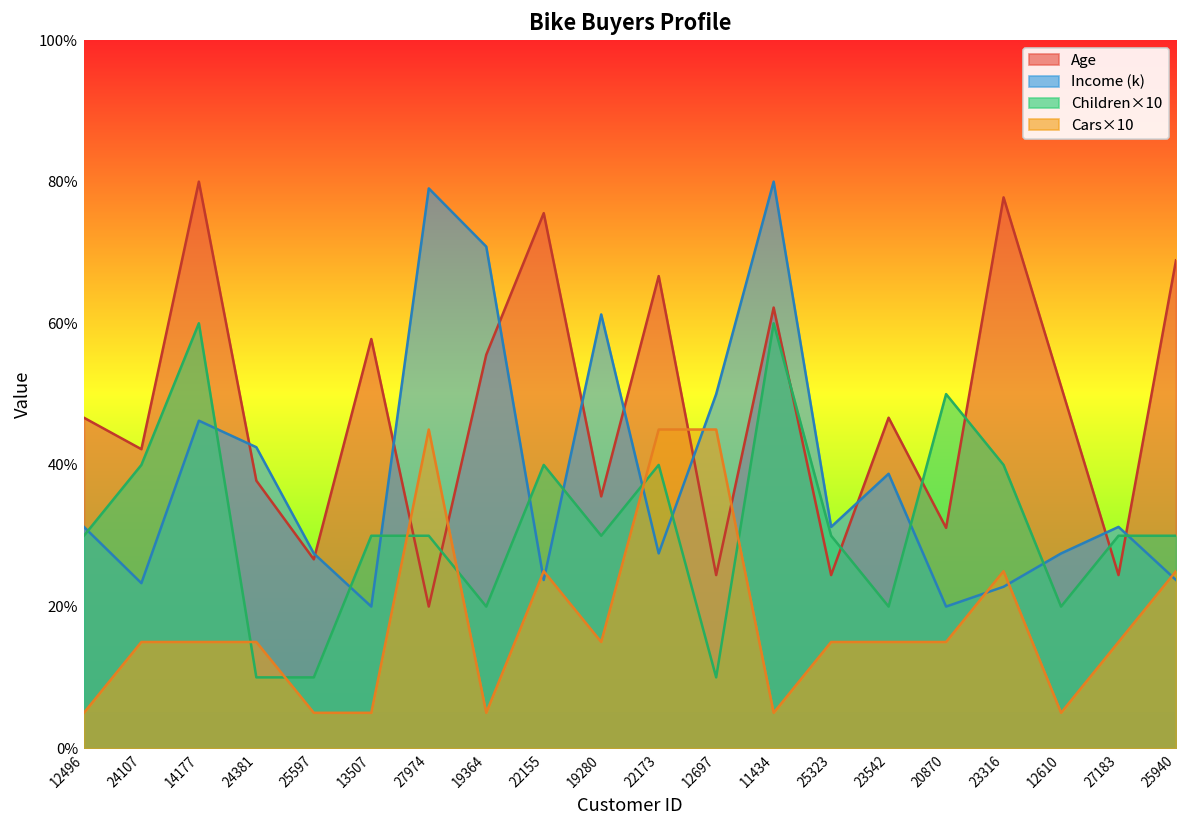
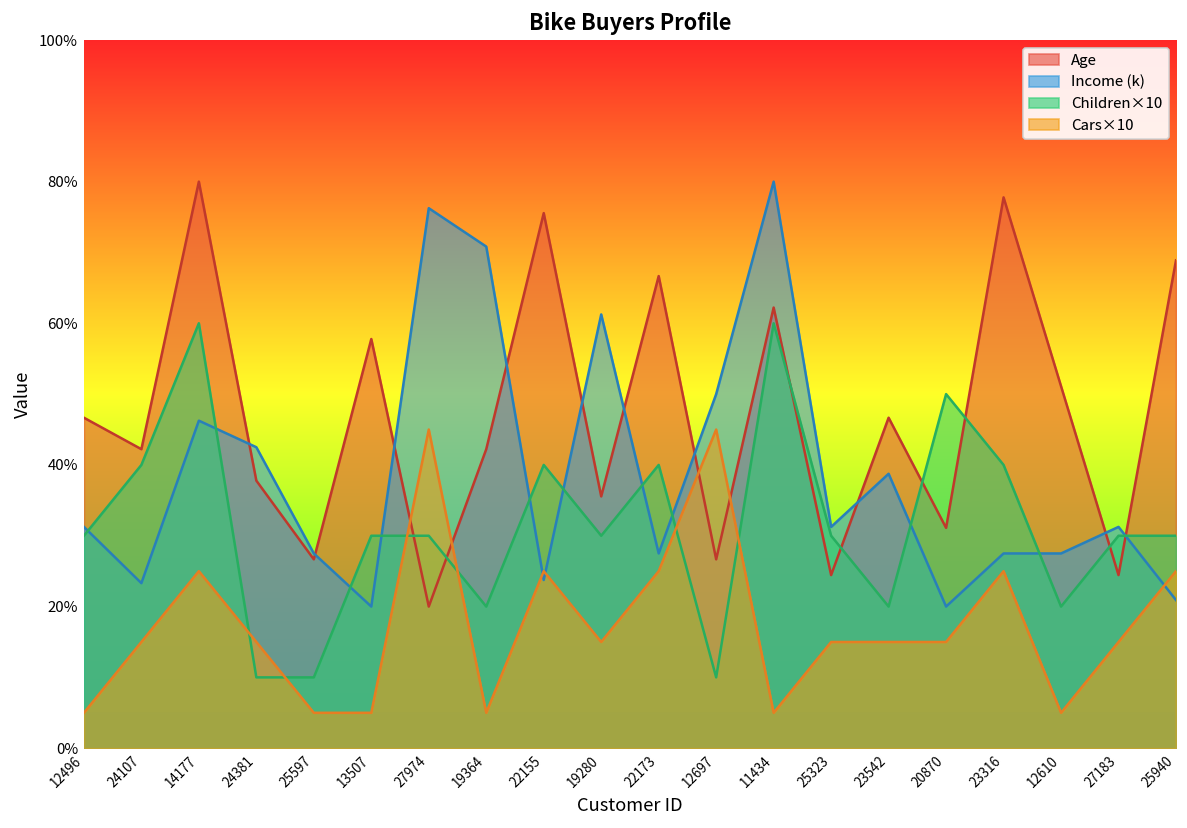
  {
    "Age": {
      "12496": "47%",
      "24107": "42%",
      "14177": "80%",
      "24381": "38%",
      "25597": "27%",
      "13507": "58%",
      "27974": "20%",
-     "19364": "56%",
+     "19364": "42%",
      "22155": "76%",
      "19280": "36%",
      "22173": "67%",
-     "12697": "24%",
+     "12697": "27%",
      "11434": "62%",
      "25323": "24%",
      "23542": "47%",
      "20870": "31%",
      "23316": "78%",
      "12610": "51%",
      "27183": "24%",
      "25940": "69%"
    },
    "Income (k)": {
      "12496": "31%",
      "24107": "23%",
      "14177": "46%",
      "24381": "43%",
      "25597": "28%",
      "13507": "20%",
-     "27974": "79%",
+     "27974": "76%",
      "19364": "71%",
      "22155": "24%",
      "19280": "61%",
      "22173": "28%",
      "12697": "50%",
      "11434": "80%",
      "25323": "31%",
      "23542": "39%",
      "20870": "20%",
-     "23316": "23%",
+     "23316": "28%",
      "12610": "28%",
      "27183": "31%",
-     "25940": "24%"
+     "25940": "21%"
    },
    "Children×10": {
      "12496": "30%",
      "24107": "40%",
      "14177": "60%",
      "24381": "10%",
      "25597": "10%",
      "13507": "30%",
      "27974": "30%",
      "19364": "20%",
      "22155": "40%",
      "19280": "30%",
      "22173": "40%",
      "12697": "10%",
      "11434": "60%",
      "25323": "30%",
      "23542": "20%",
      "20870": "50%",
      "23316": "40%",
      "12610": "20%",
      "27183": "30%",
      "25940": "30%"
    },
    "Cars×10": {
      "24107": "15%",
-     "14177": "15%",
+     "14177": "25%",
      "24381": "15%",
      "27974": "45%",
      "22155": "25%",
      "19280": "15%",
-     "22173": "45%",
+     "22173": "25%",
      "12697": "45%",
      "25323": "15%",
      "23542": "15%",
      "20870": "15%",
      "23316": "25%",
      "27183": "15%",
      "25940": "25%"
    }
  }
